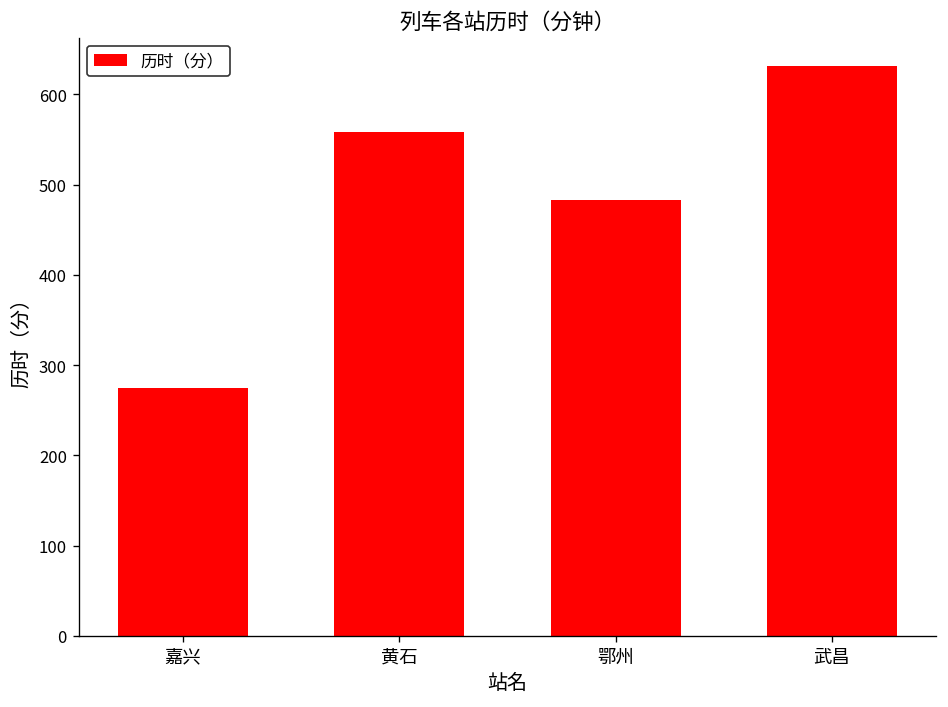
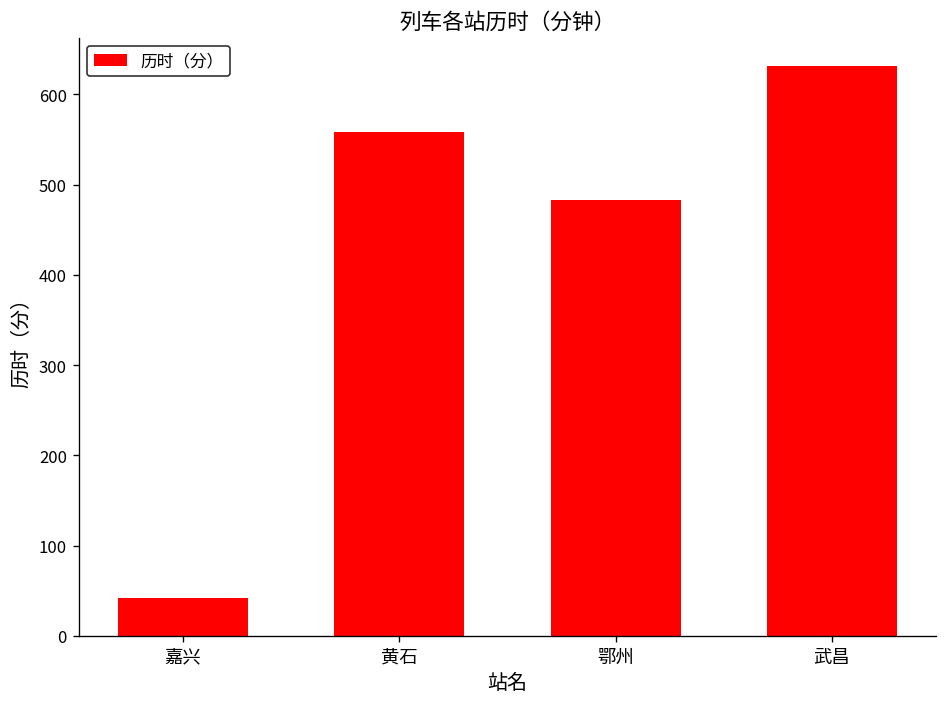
  {
-   "嘉兴": 280,
+   "嘉兴": 40,
    "黄石": 560,
    "鄂州": 480,
    "武昌": 630
  }
